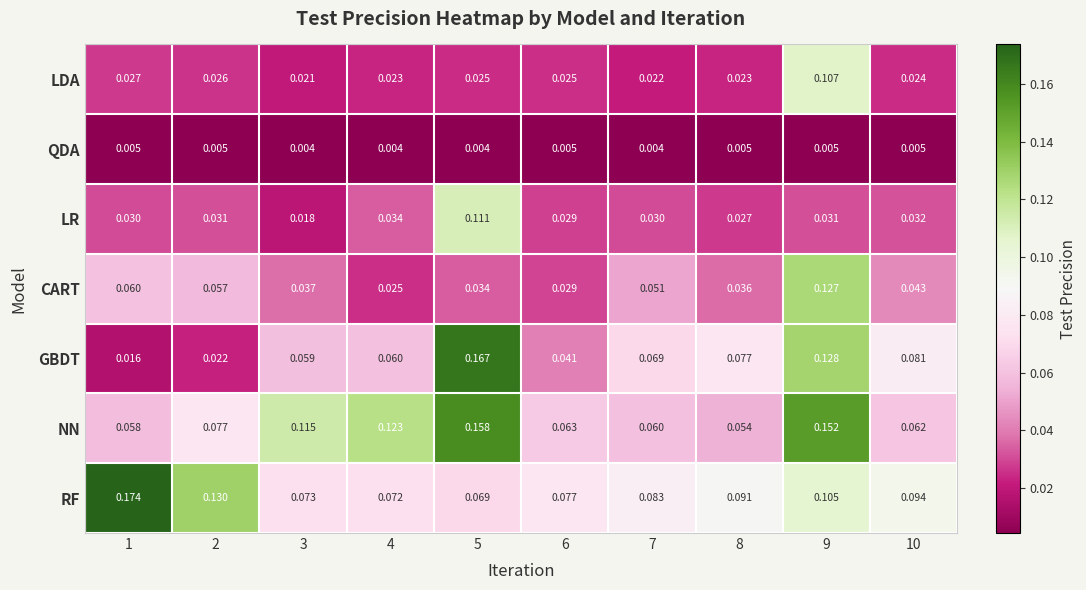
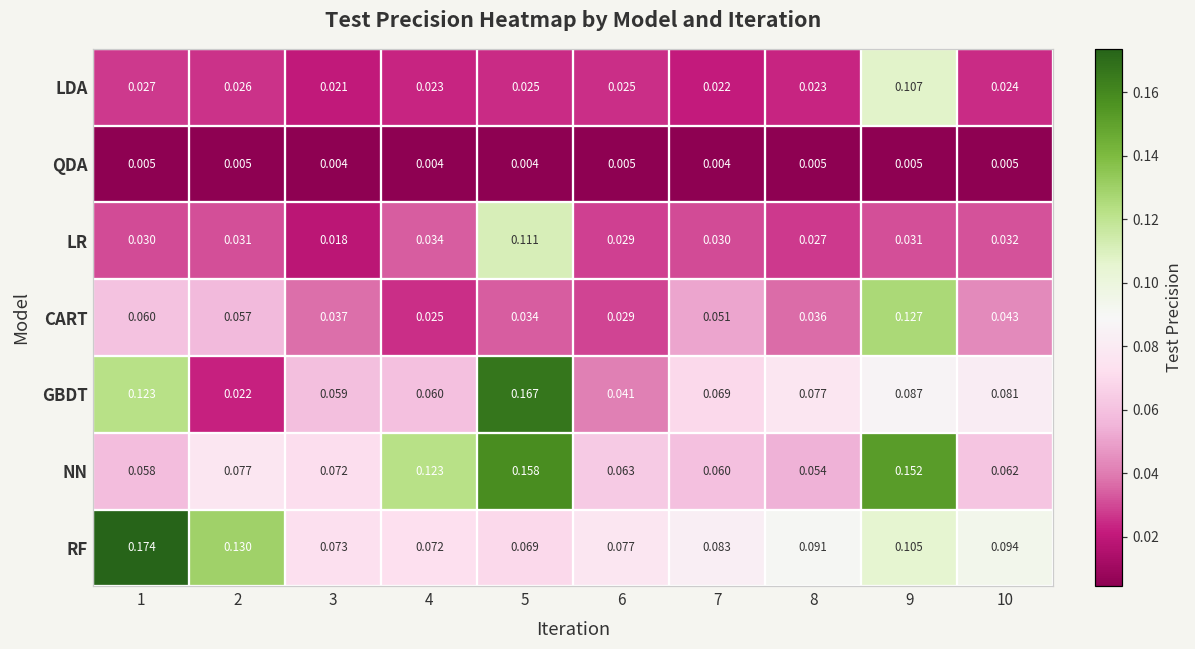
  {
    "LDA": {
      "1": 0.027,
      "2": 0.026,
      "3": 0.021,
      "4": 0.023,
      "5": 0.025,
      "6": 0.025,
      "7": 0.022,
      "8": 0.023,
      "9": 0.107,
      "10": 0.024
    },
    "QDA": {
      "1": 0.005,
      "2": 0.005,
      "3": 0.004,
      "4": 0.004,
      "5": 0.004,
      "6": 0.005,
      "7": 0.004,
      "8": 0.005,
      "9": 0.005,
      "10": 0.005
    },
    "LR": {
      "1": 0.030,
      "2": 0.031,
      "3": 0.018,
      "4": 0.034,
      "5": 0.111,
      "6": 0.029,
      "7": 0.030,
      "8": 0.027,
      "9": 0.031,
      "10": 0.032
    },
    "CART": {
      "1": 0.060,
      "2": 0.057,
      "3": 0.037,
      "4": 0.025,
      "5": 0.034,
      "6": 0.029,
      "7": 0.051,
      "8": 0.036,
      "9": 0.127,
      "10": 0.043
    },
    "GBDT": {
-     "1": 0.016,
+     "1": 0.123,
      "2": 0.022,
      "3": 0.059,
      "4": 0.060,
      "5": 0.167,
      "6": 0.041,
      "7": 0.069,
      "8": 0.077,
-     "9": 0.128,
+     "9": 0.087,
      "10": 0.081
    },
    "NN": {
      "1": 0.058,
      "2": 0.077,
-     "3": 0.115,
+     "3": 0.072,
      "4": 0.123,
      "5": 0.158,
      "6": 0.063,
      "7": 0.060,
      "8": 0.054,
      "9": 0.152,
      "10": 0.062
    },
    "RF": {
      "1": 0.174,
      "2": 0.130,
      "3": 0.073,
      "4": 0.072,
      "5": 0.069,
      "6": 0.077,
      "7": 0.083,
      "8": 0.091,
      "9": 0.105,
      "10": 0.094
    }
  }
